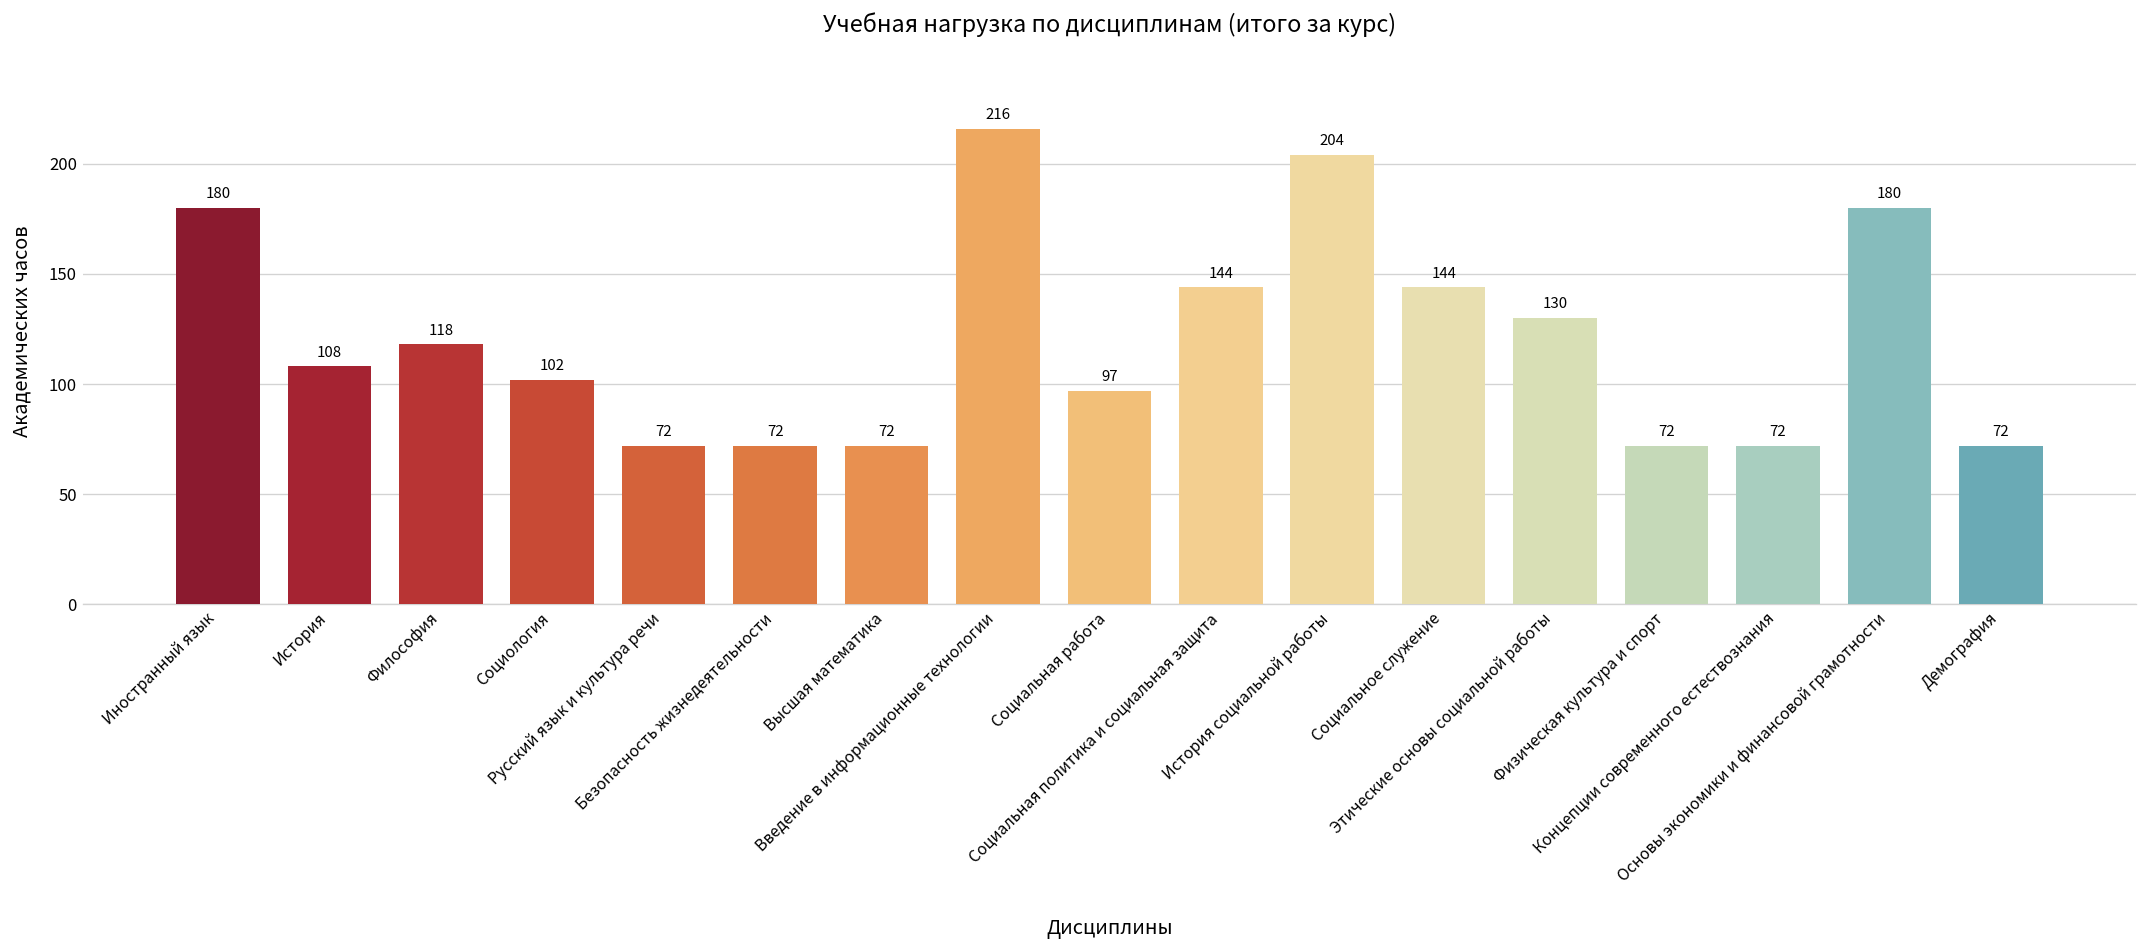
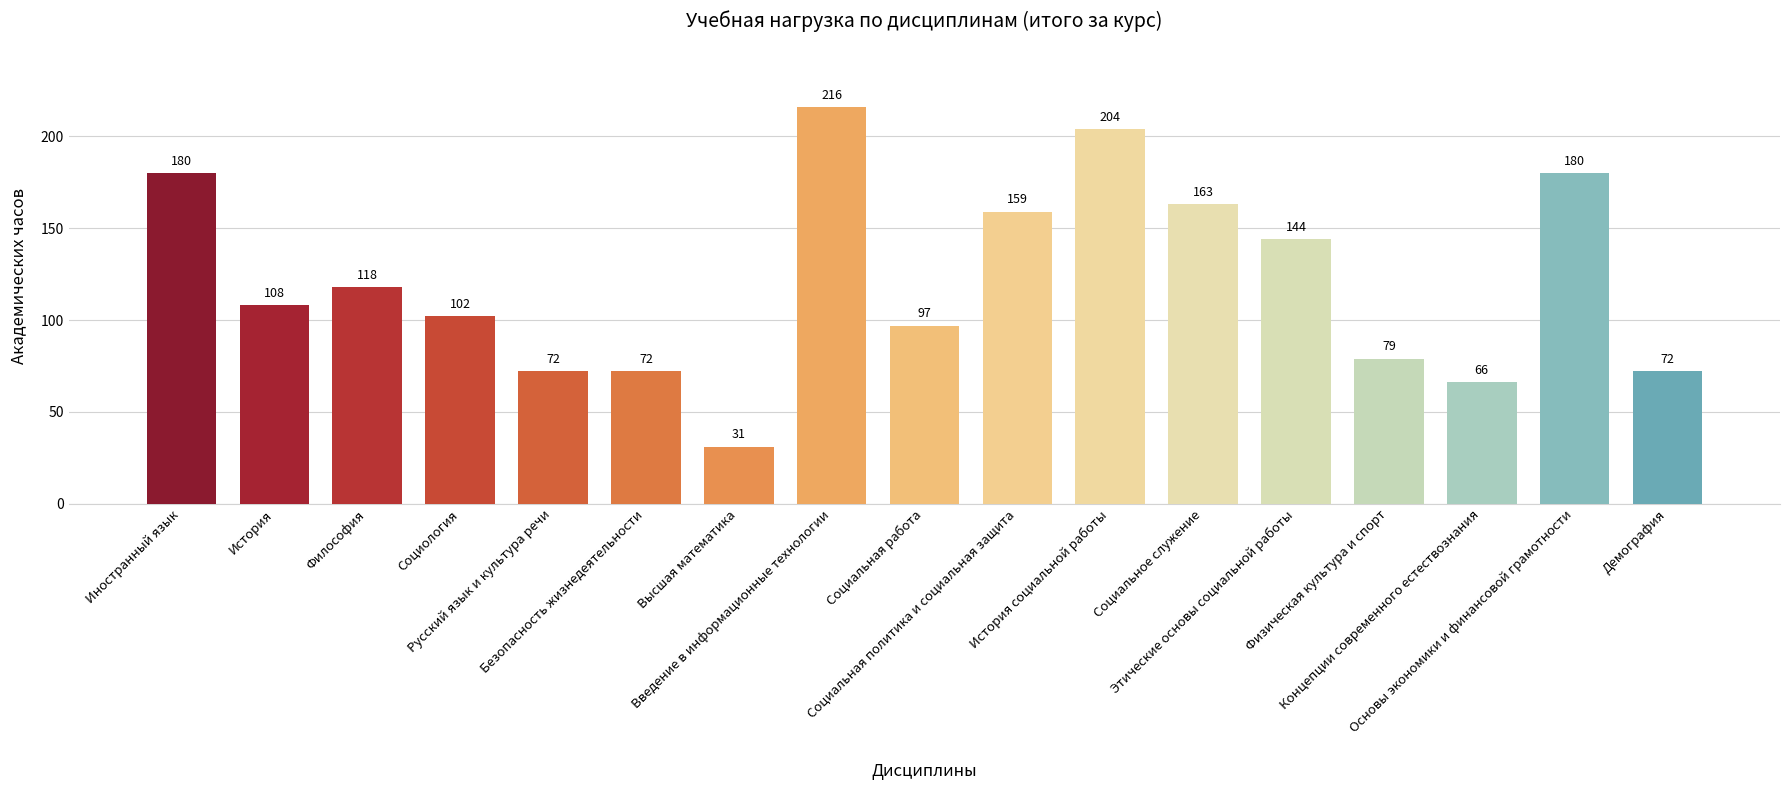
  {
    "Иностранный язык": 180,
    "История": 108,
    "Философия": 118,
    "Социология": 102,
    "Русский язык и культура речи": 72,
    "Безопасность жизнедеятельности": 72,
-   "Высшая математика": 72,
+   "Высшая математика": 31,
    "Введение в информационные технологии": 216,
    "Социальная работа": 97,
-   "Социальная политика и социальная защита": 144,
+   "Социальная политика и социальная защита": 159,
    "История социальной работы": 204,
-   "Социальное служение": 144,
-   "Этические основы социальной работы": 130,
-   "Физическая культура и спорт": 72,
-   "Концепции современного естествознания": 72,
+   "Социальное служение": 163,
+   "Этические основы социальной работы": 144,
+   "Физическая культура и спорт": 79,
+   "Концепции современного естествознания": 66,
    "Основы экономики и финансовой грамотности": 180,
    "Демография": 72
  }
